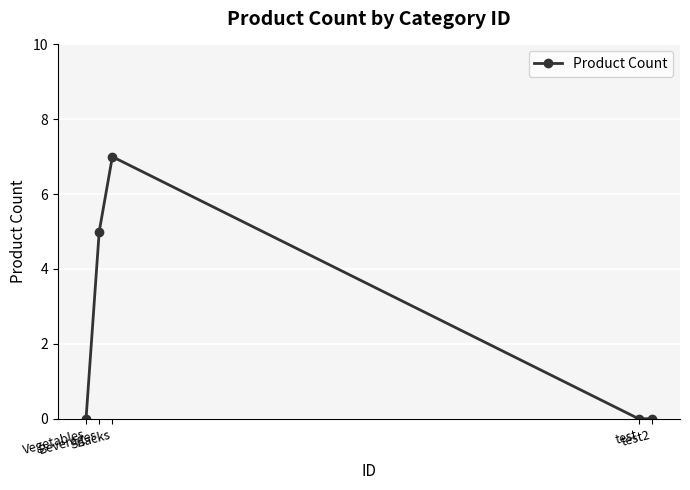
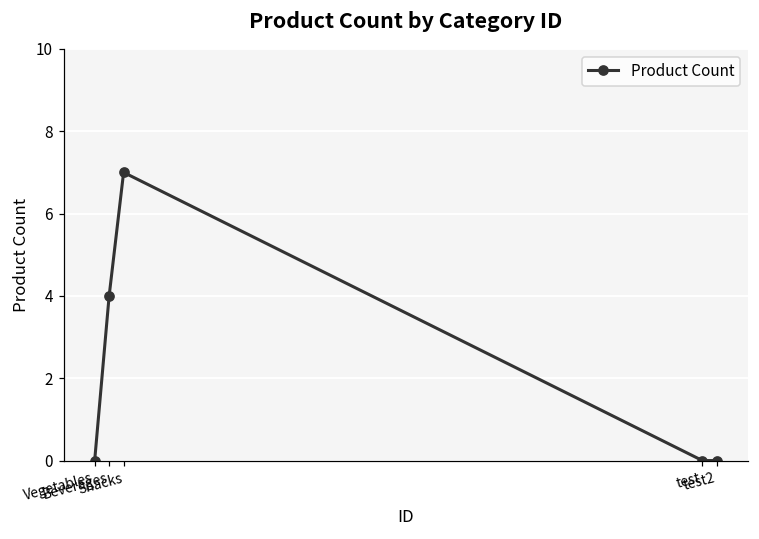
  {
    "Vegetables": 0,
-   "Beverages": 5,
+   "Beverages": 4,
    "Snacks": 7,
    "test": 0,
    "test2": 0
  }
